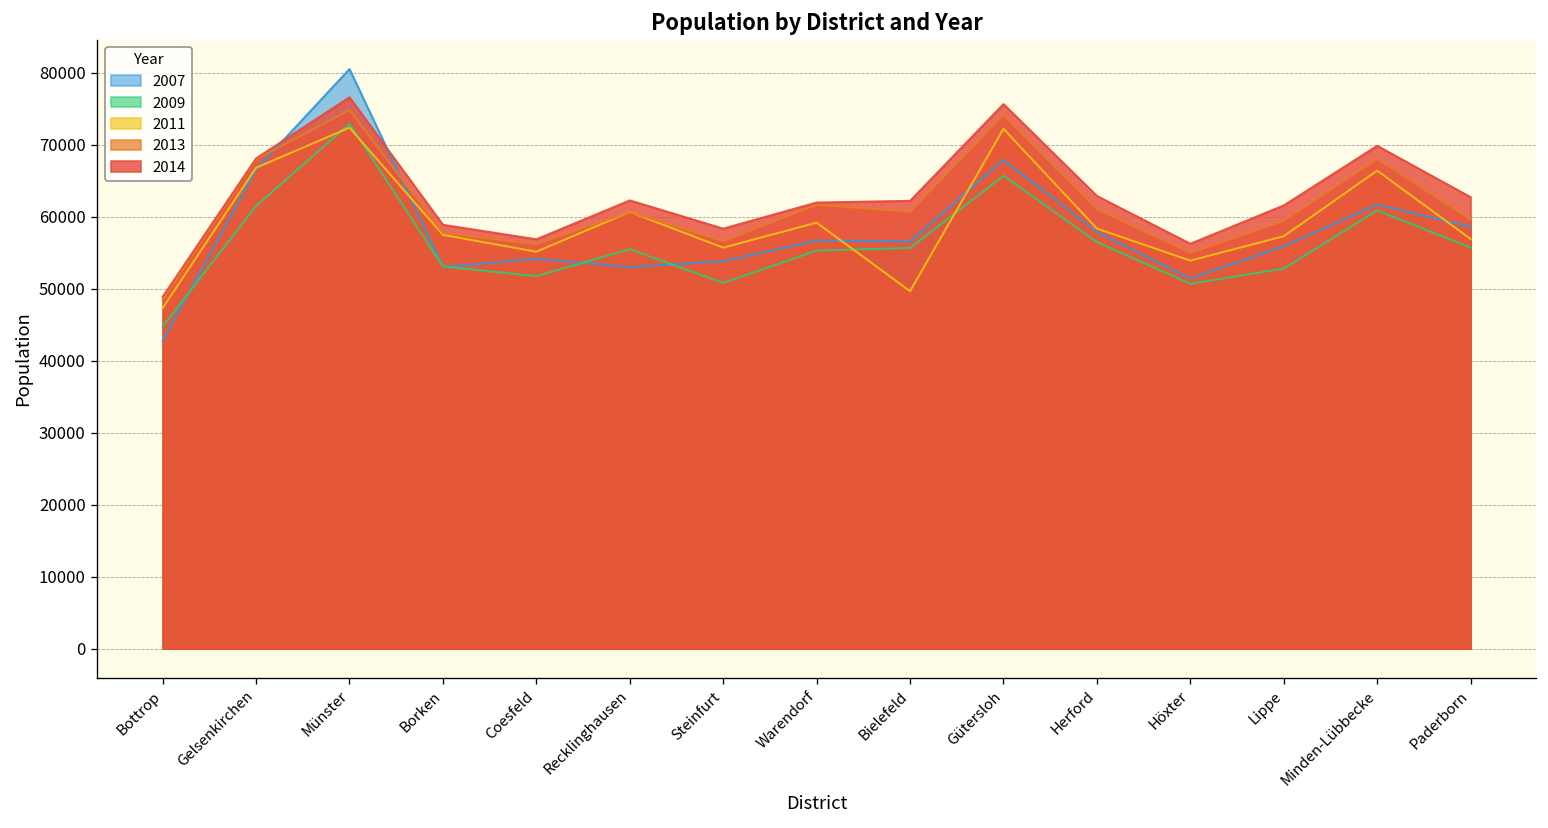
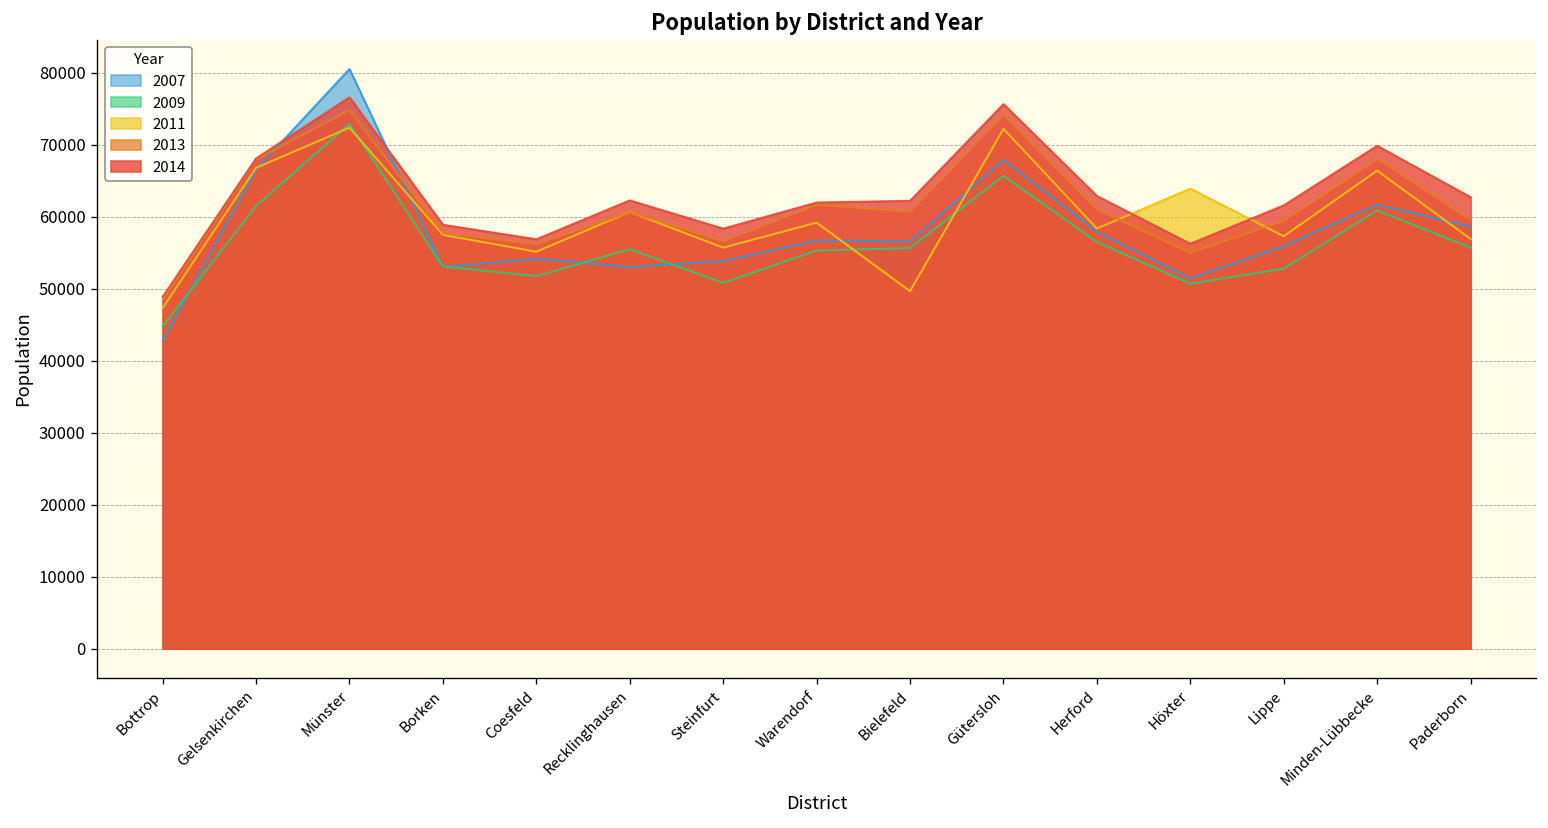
  {
    "2007": {
      "Bottrop": 43000,
      "Münster": 81000,
      "Coesfeld": 54000,
      "Recklinghausen": 53000,
      "Steinfurt": 54000,
      "Warendorf": 57000,
      "Bielefeld": 57000,
      "Gütersloh": 68000,
      "Herford": 58000,
      "Höxter": 51000,
      "Lippe": 56000,
      "Minden-Lübbecke": 62000,
      "Paderborn": 59000
    },
    "2009": {
      "Bottrop": 45000,
      "Gelsenkirchen": 62000,
      "Münster": 73000,
      "Coesfeld": 52000,
      "Recklinghausen": 55000,
      "Steinfurt": 51000,
      "Warendorf": 55000,
      "Bielefeld": 56000,
      "Gütersloh": 66000,
      "Herford": 57000,
      "Höxter": 51000,
      "Lippe": 53000,
      "Minden-Lübbecke": 61000,
      "Paderborn": 56000
    },
    "2011": {
      "Bottrop": 47000,
      "Münster": 72000,
      "Coesfeld": 55000,
      "Steinfurt": 56000,
      "Warendorf": 59000,
      "Bielefeld": 50000,
      "Gütersloh": 72000,
      "Herford": 58000,
-     "Höxter": 54000,
+     "Höxter": 64000,
      "Lippe": 57000,
      "Minden-Lübbecke": 66000,
      "Paderborn": 57000
    }
  }
